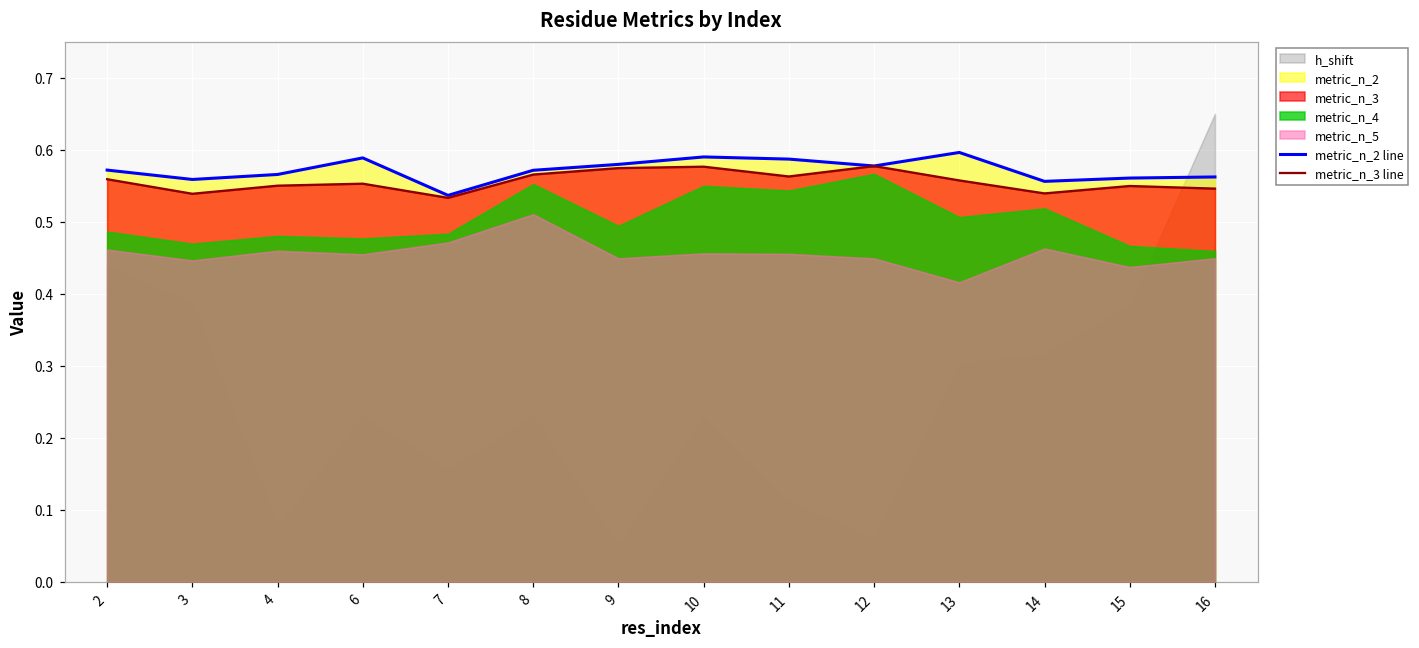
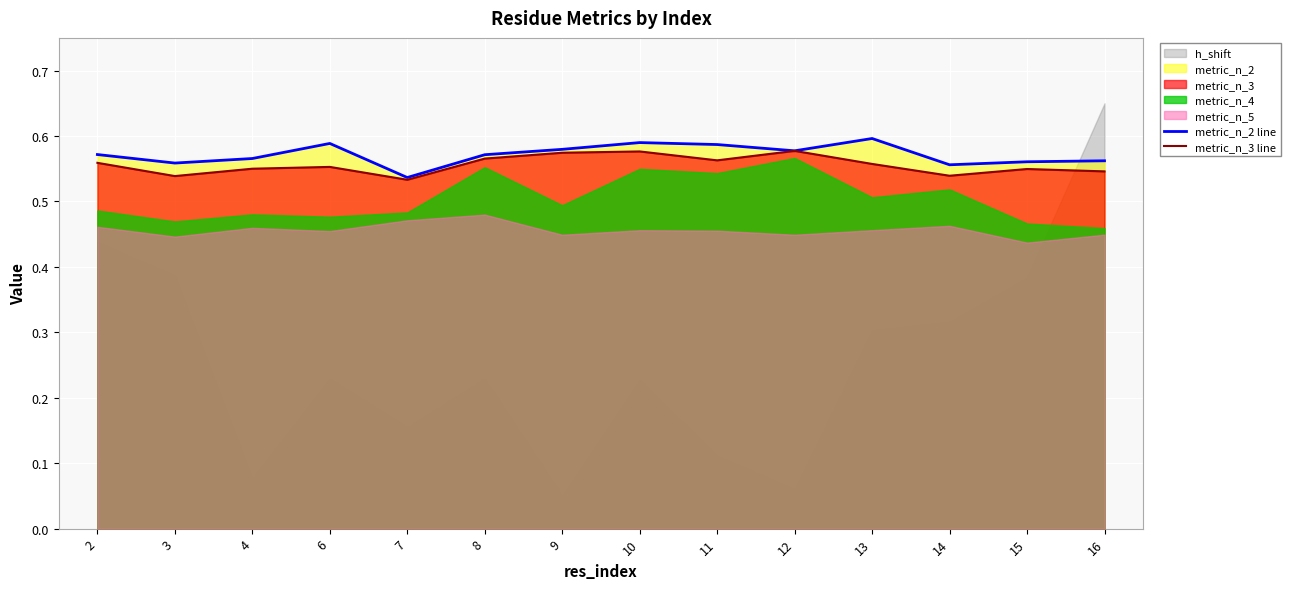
  {
    "h_shift": {
      "2": 0.44,
      "3": 0.39,
      "4": 0.08,
      "6": 0.23,
      "7": 0.16,
      "8": 0.23,
      "9": 0.05,
      "10": 0.23,
      "11": 0.11,
      "12": 0.06,
      "13": 0.30,
      "14": 0.32,
      "15": 0.38,
      "16": 0.65
    },
    "metric_n_2": {
      "2": 0.57,
      "3": 0.56,
      "4": 0.57,
      "6": 0.59,
      "8": 0.57,
      "9": 0.58,
      "10": 0.59,
      "11": 0.59,
      "13": 0.60,
      "14": 0.56,
      "15": 0.56,
      "16": 0.56
    },
    "metric_n_3": {
      "2": 0.56,
      "3": 0.54,
      "4": 0.55,
      "6": 0.55,
      "8": 0.57,
      "9": 0.57,
      "10": 0.58,
      "11": 0.56,
      "13": 0.56,
      "14": 0.54,
      "15": 0.55,
      "16": 0.55
    },
    "metric_n_4": {
      "2": 0.49,
      "3": 0.47,
      "4": 0.48,
      "6": 0.48,
      "7": 0.48,
      "8": 0.55,
      "9": 0.49,
      "10": 0.55,
      "11": 0.54,
      "12": 0.57,
      "13": 0.51,
      "14": 0.52,
      "15": 0.47,
      "16": 0.46
    },
    "metric_n_5": {
      "2": 0.46,
      "3": 0.45,
      "4": 0.46,
      "6": 0.45,
      "7": 0.47,
-     "8": 0.51,
+     "8": 0.48,
      "9": 0.45,
      "10": 0.46,
      "11": 0.46,
      "12": 0.45,
-     "13": 0.42,
+     "13": 0.46,
      "14": 0.46,
      "15": 0.44,
      "16": 0.45
    }
  }
